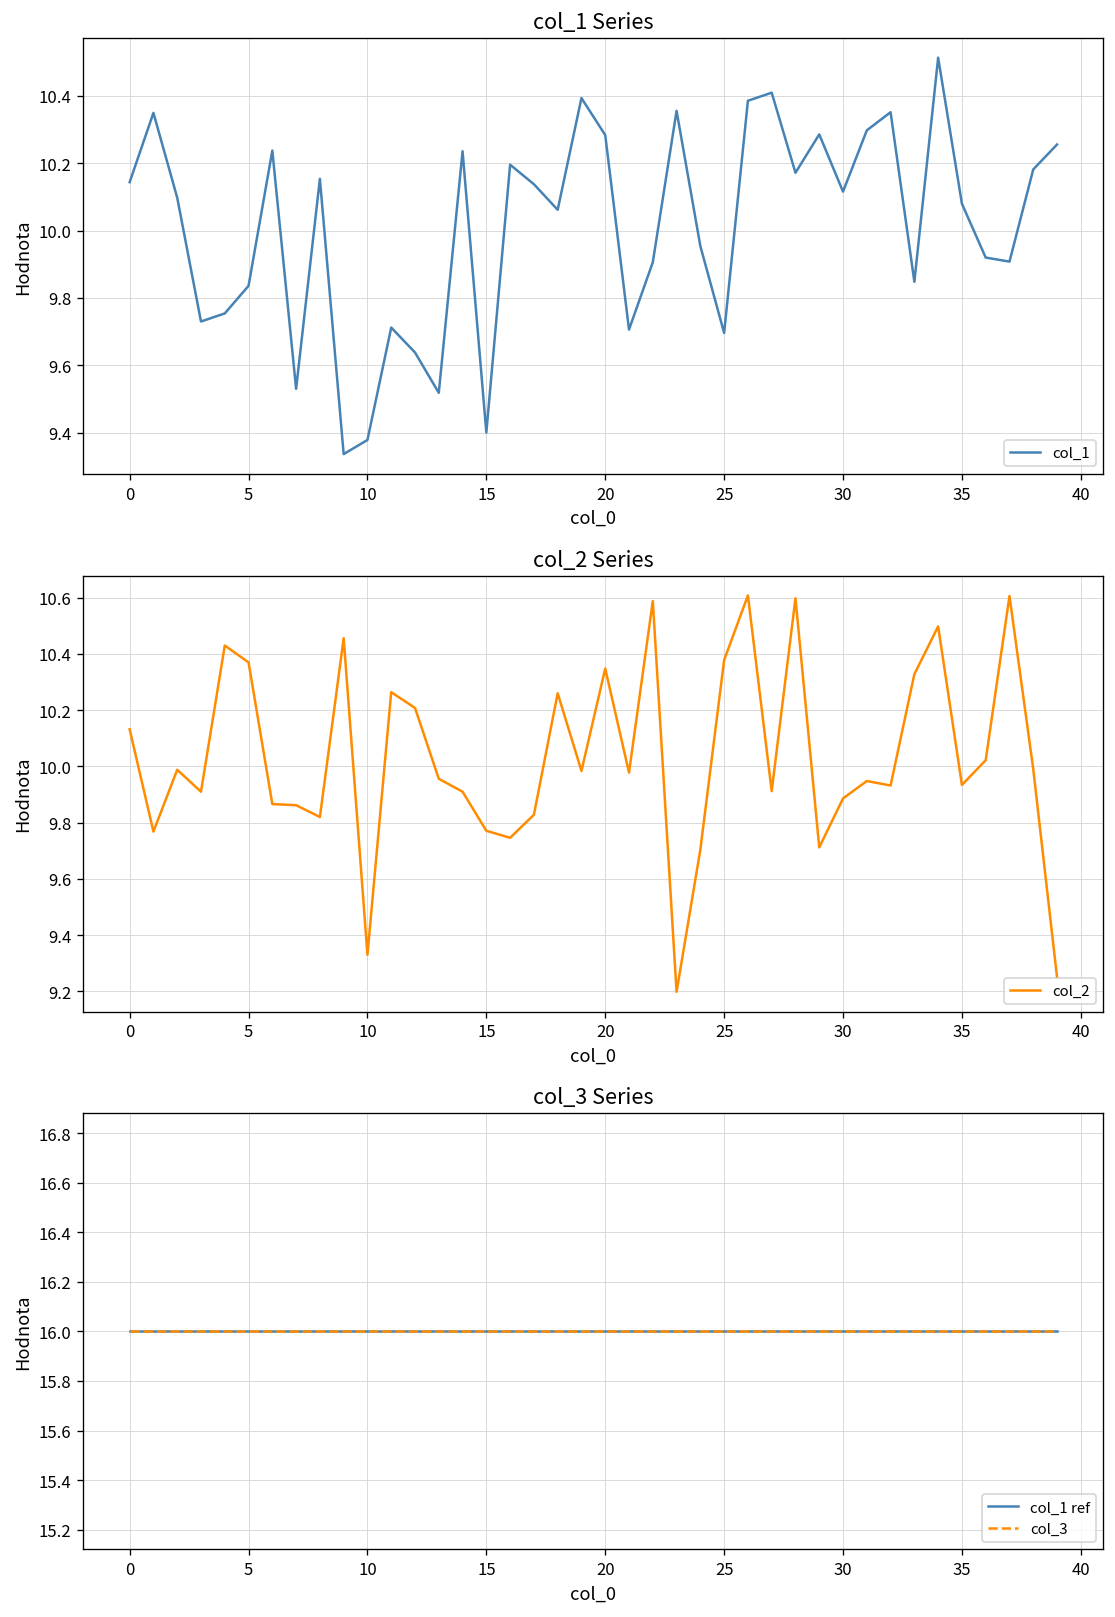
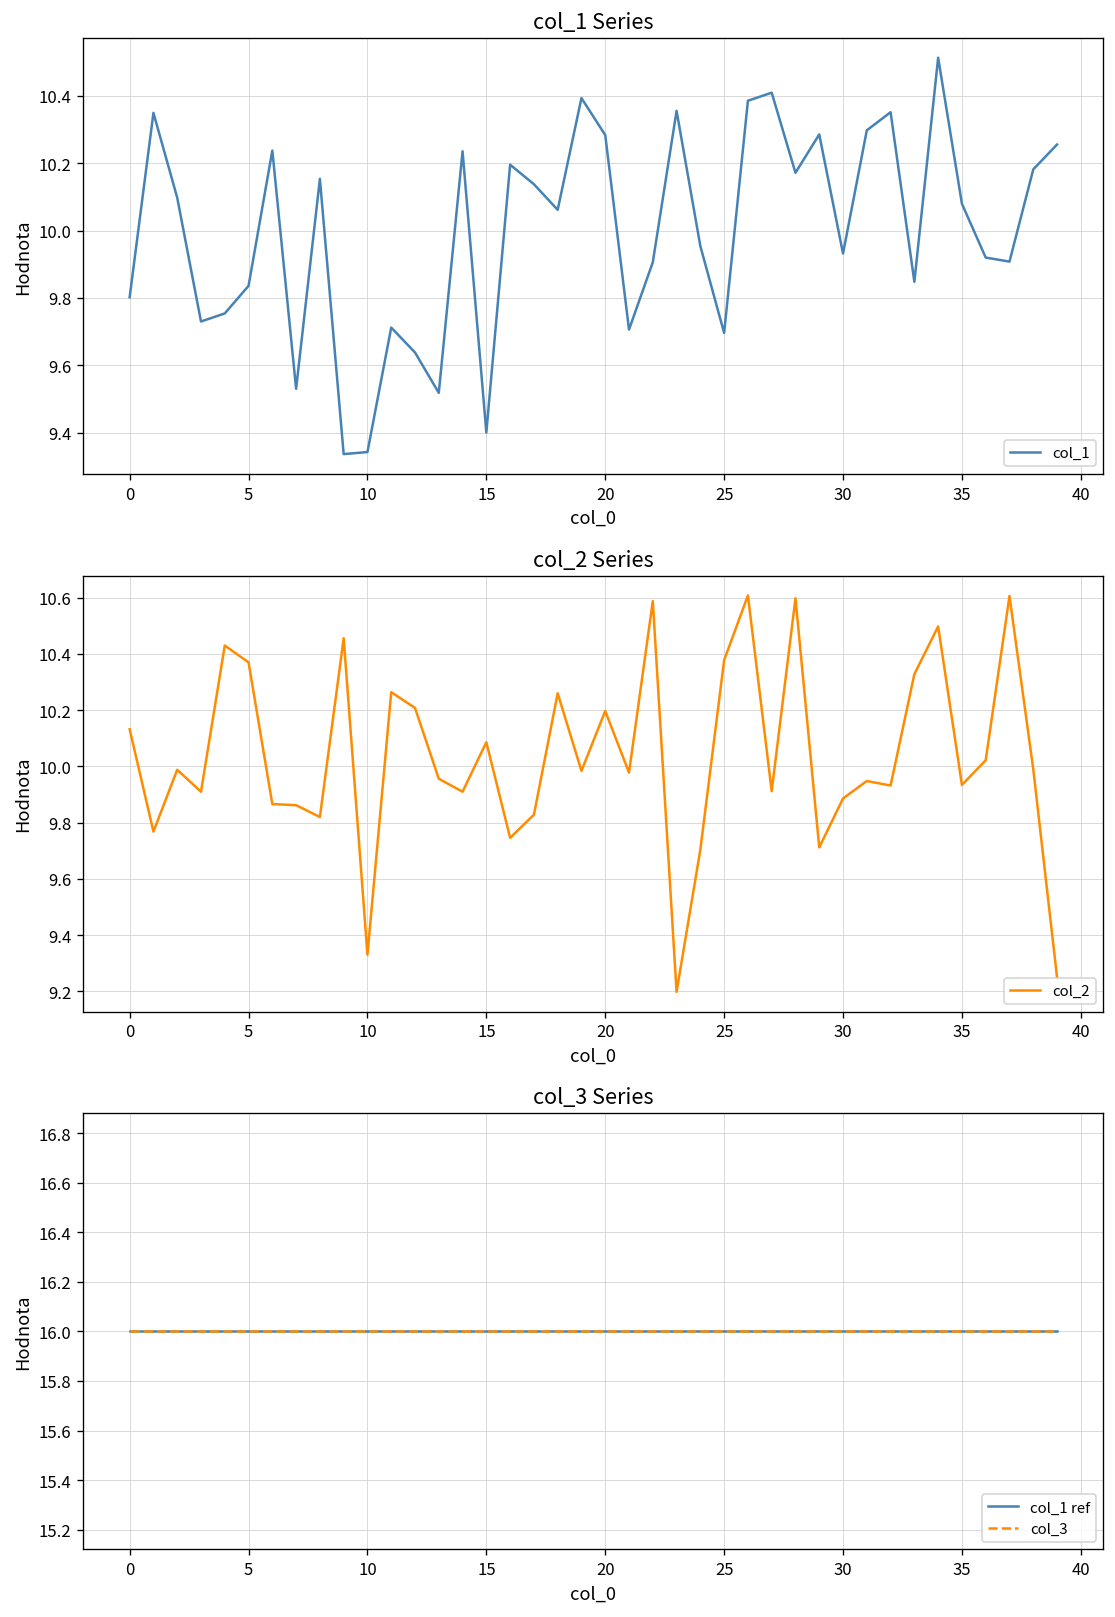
  {
    "col_1 Series": {
-     "0": 10.14,
+     "0": 9.80,
      "5": 9.84,
-     "10": 9.38,
+     "10": 9.34,
      "15": 9.40,
      "20": 10.28,
      "25": 9.70,
-     "30": 10.12,
+     "30": 9.93,
      "35": 10.08
    },
    "col_2 Series": {
      "0": 10.13,
      "5": 10.37,
      "10": 9.33,
-     "15": 9.77,
-     "20": 10.35,
+     "15": 10.09,
+     "20": 10.20,
      "25": 10.38,
      "30": 9.89,
      "35": 9.93
    },
    "col_3 Series": {
      "0": 16.00,
      "5": 16.00,
      "10": 16.00,
      "15": 16.00,
      "20": 16.00,
      "25": 16.00,
      "30": 16.00,
      "35": 16.00
    }
  }
